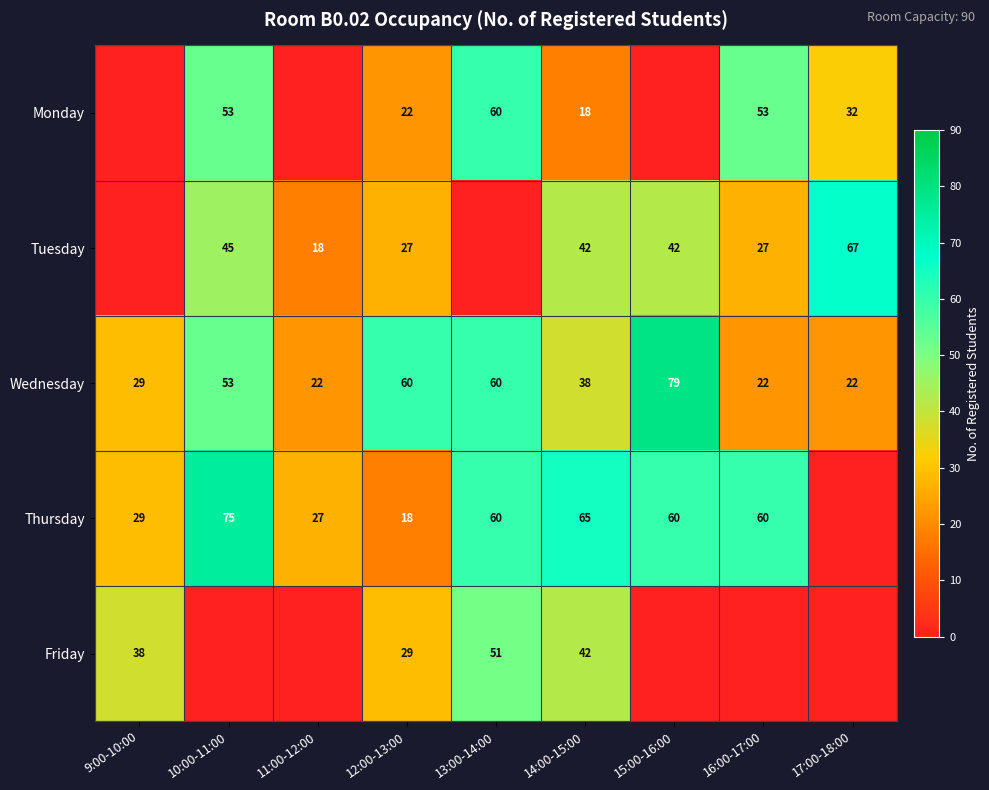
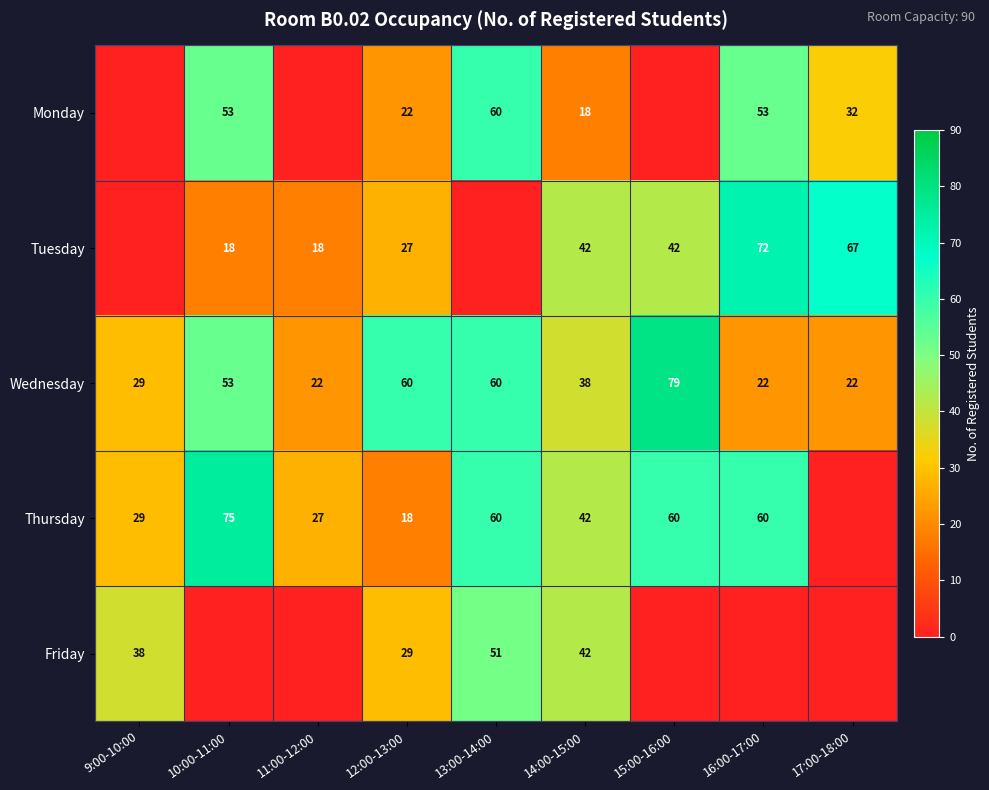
  {
    "Monday": {
      "10:00-11:00": 53,
      "12:00-13:00": 22,
      "13:00-14:00": 60,
      "14:00-15:00": 18,
      "16:00-17:00": 53,
      "17:00-18:00": 32
    },
    "Tuesday": {
-     "10:00-11:00": 45,
+     "10:00-11:00": 18,
      "11:00-12:00": 18,
      "12:00-13:00": 27,
      "14:00-15:00": 42,
      "15:00-16:00": 42,
-     "16:00-17:00": 27,
+     "16:00-17:00": 72,
      "17:00-18:00": 67
    },
    "Wednesday": {
      "9:00-10:00": 29,
      "10:00-11:00": 53,
      "11:00-12:00": 22,
      "12:00-13:00": 60,
      "13:00-14:00": 60,
      "14:00-15:00": 38,
      "15:00-16:00": 79,
      "16:00-17:00": 22,
      "17:00-18:00": 22
    },
    "Thursday": {
      "9:00-10:00": 29,
      "10:00-11:00": 75,
      "11:00-12:00": 27,
      "12:00-13:00": 18,
      "13:00-14:00": 60,
-     "14:00-15:00": 65,
+     "14:00-15:00": 42,
      "15:00-16:00": 60,
      "16:00-17:00": 60
    },
    "Friday": {
      "9:00-10:00": 38,
      "12:00-13:00": 29,
      "13:00-14:00": 51,
      "14:00-15:00": 42
    }
  }
